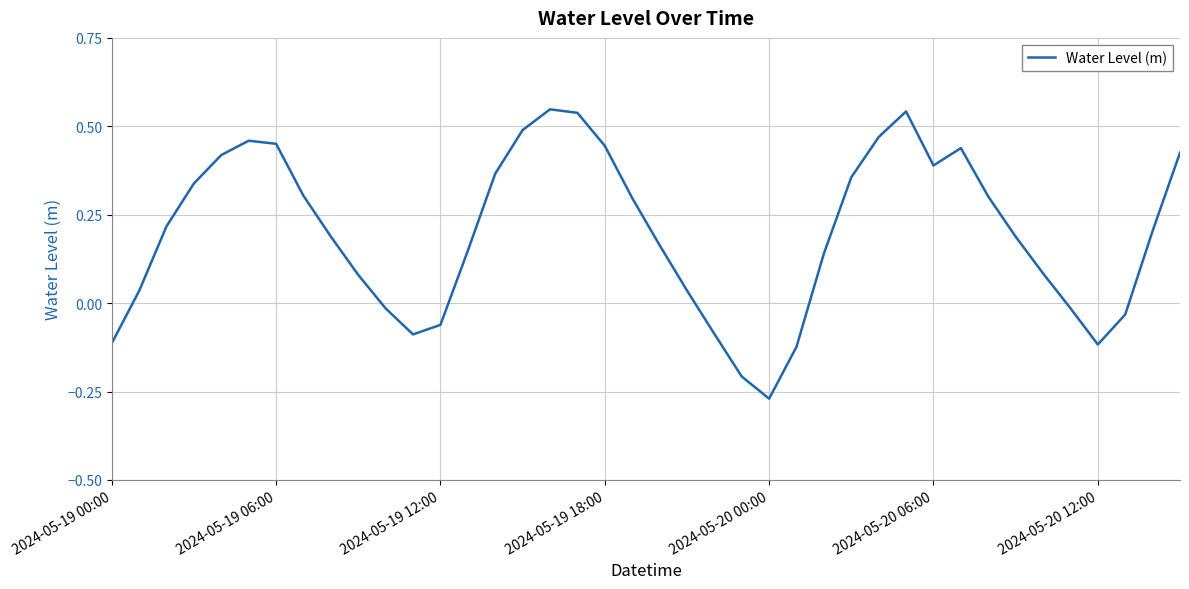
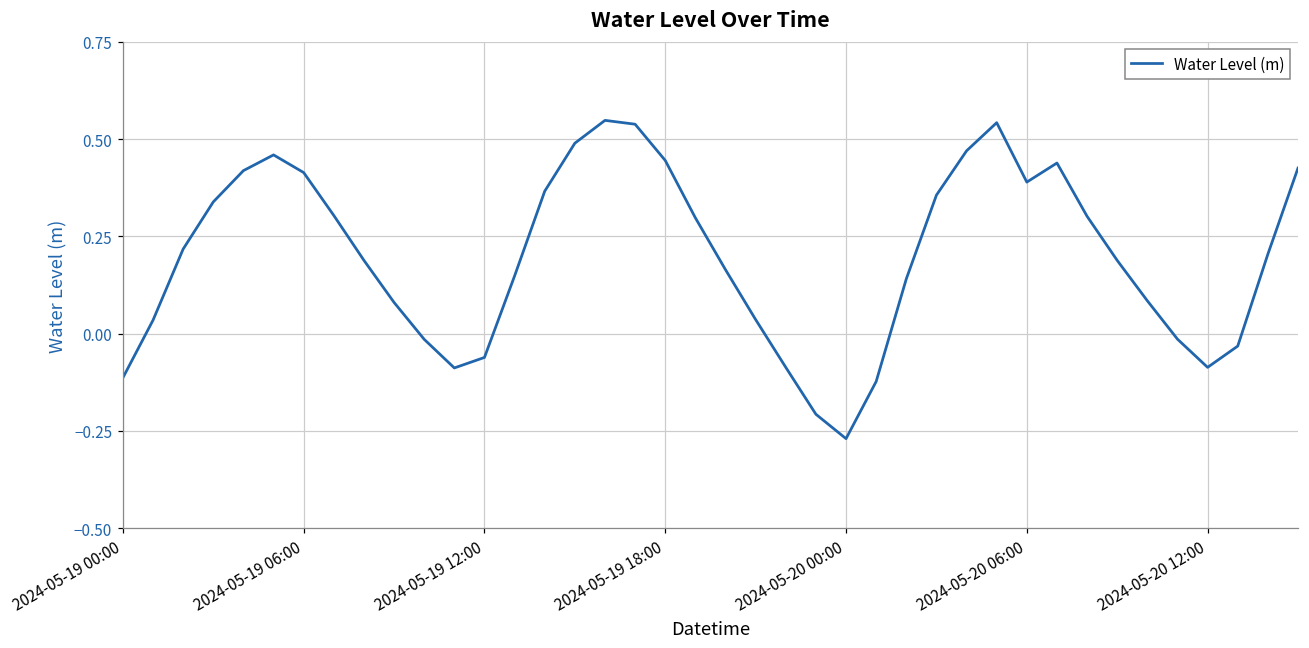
  {
    "2024-05-19 00:00": -0.11,
-   "2024-05-19 06:00": 0.45,
+   "2024-05-19 06:00": 0.41,
    "2024-05-19 12:00": -0.06,
    "2024-05-19 18:00": 0.44,
    "2024-05-20 00:00": -0.27,
    "2024-05-20 06:00": 0.39,
-   "2024-05-20 12:00": -0.12
+   "2024-05-20 12:00": -0.09
  }
